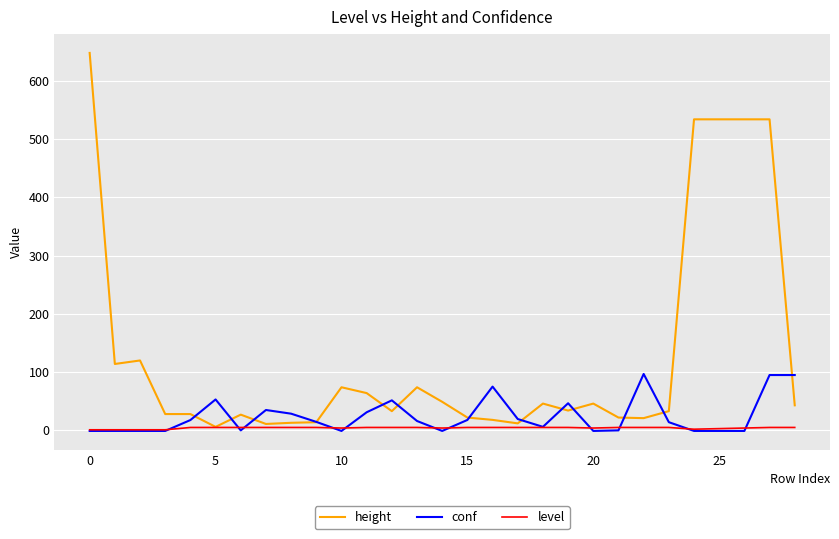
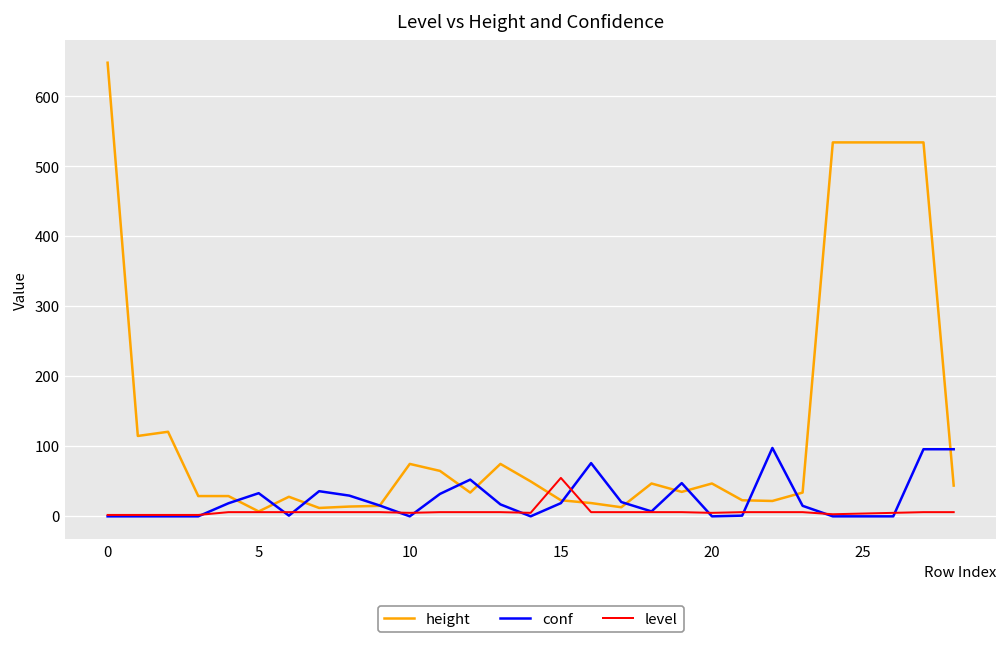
  {
    "height": {
      "0": 650,
      "10": 70,
      "20": 50,
      "25": 530
    },
    "conf": {
-     "5": 50,
+     "5": 30,
      "10": 0,
      "20": 0
    },
    "level": {
      "10": 0,
-     "15": 10,
+     "15": 50,
      "20": 0
    }
  }
